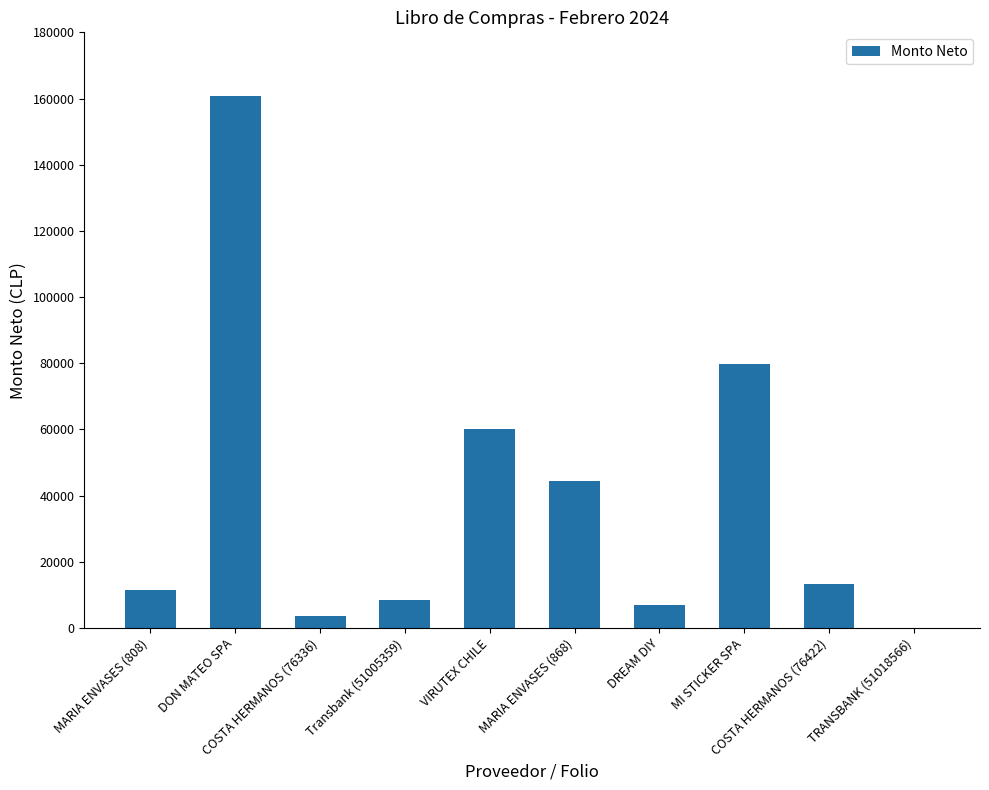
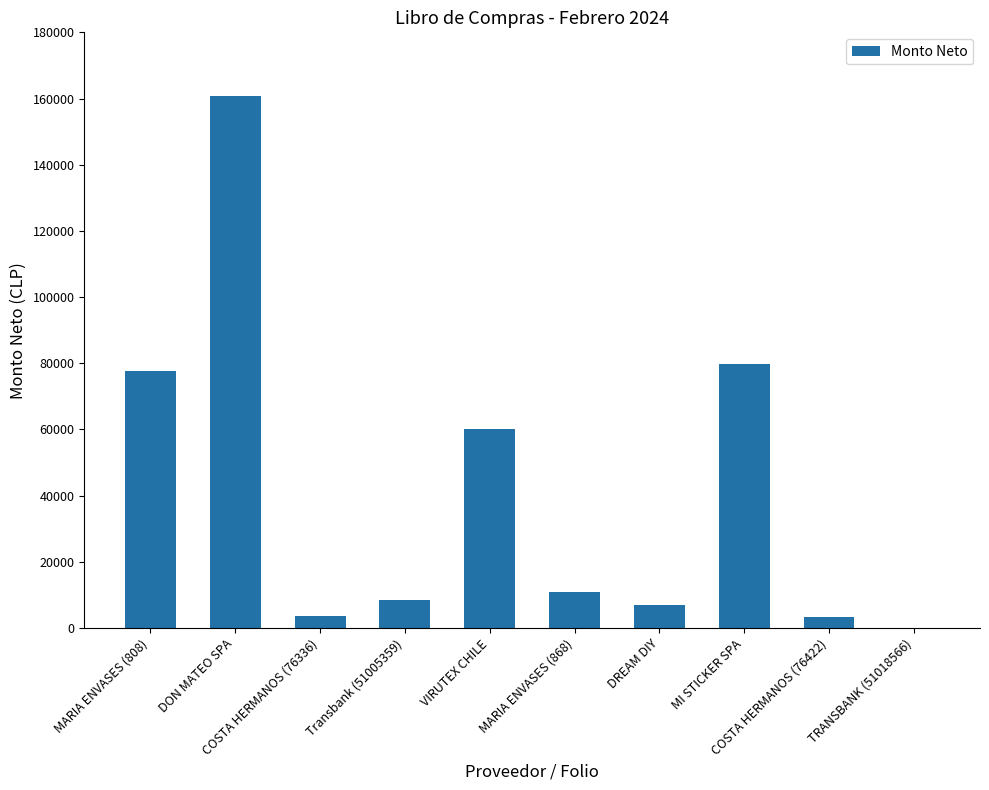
  {
-   "MARIA ENVASES (808)": 12000,
+   "MARIA ENVASES (808)": 78000,
    "DON MATEO SPA": 161000,
    "COSTA HERMANOS (76336)": 4000,
    "Transbank (51005359)": 8000,
    "VIRUTEX CHILE": 60000,
-   "MARIA ENVASES (868)": 44000,
+   "MARIA ENVASES (868)": 11000,
    "DREAM DIY": 7000,
    "MI STICKER SPA": 80000,
-   "COSTA HERMANOS (76422)": 13000
+   "COSTA HERMANOS (76422)": 3000
  }
